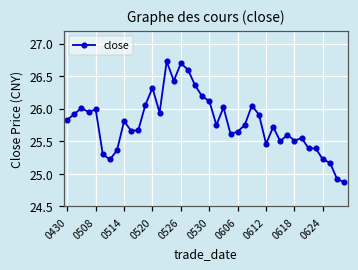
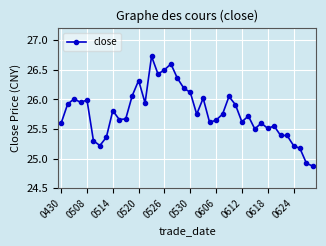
  {
-   "0430": 25.8,
+   "0430": 25.6,
    "0508": 26.0,
    "0514": 25.8,
    "0520": 26.3,
-   "0526": 26.7,
+   "0526": 26.5,
    "0530": 26.1,
    "0606": 25.7,
-   "0612": 25.5,
+   "0612": 25.6,
    "0618": 25.5,
    "0624": 25.2
  }
